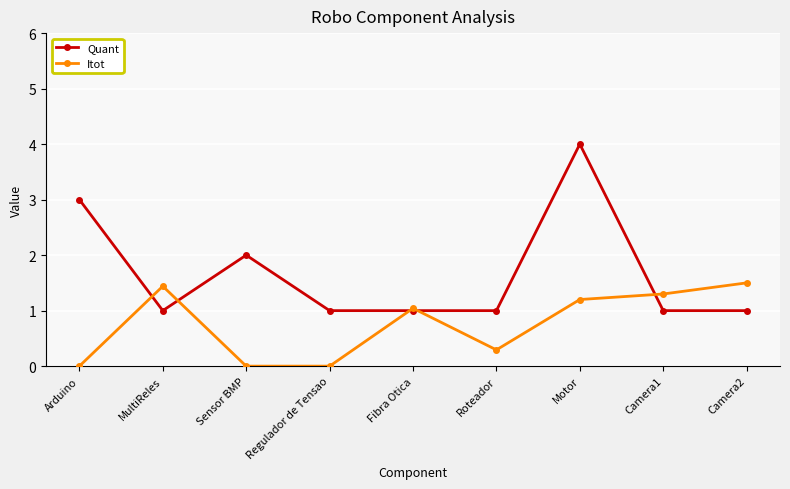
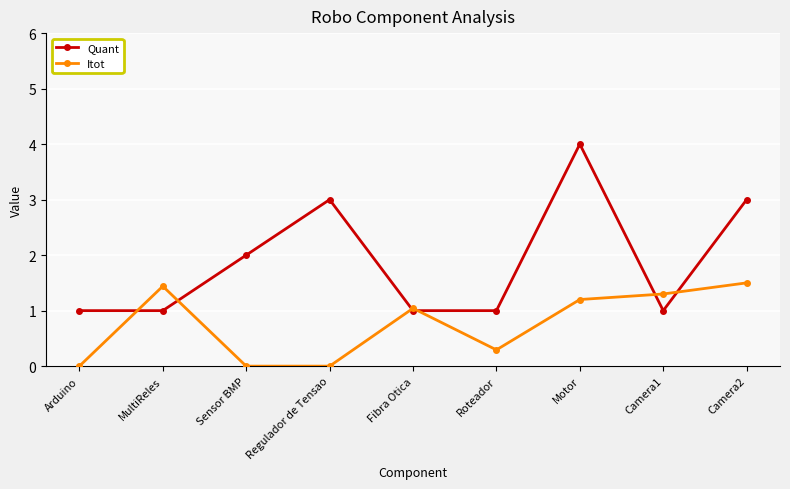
  {
    "Quant": {
-     "Arduino": 3,
+     "Arduino": 1,
      "MultiReles": 1,
      "Sensor BMP": 2,
-     "Regulador de Tensao": 1,
+     "Regulador de Tensao": 3,
      "Roteador": 1,
      "Motor": 4,
      "Camera1": 1,
-     "Camera2": 1
+     "Camera2": 3
    },
    "Itot": {
      "Arduino": 0,
      "MultiReles": 1.4,
      "Sensor BMP": 0,
      "Regulador de Tensao": 0,
      "Roteador": 0.3,
      "Motor": 1.2,
      "Camera1": 1.3,
      "Camera2": 1.5
    }
  }
